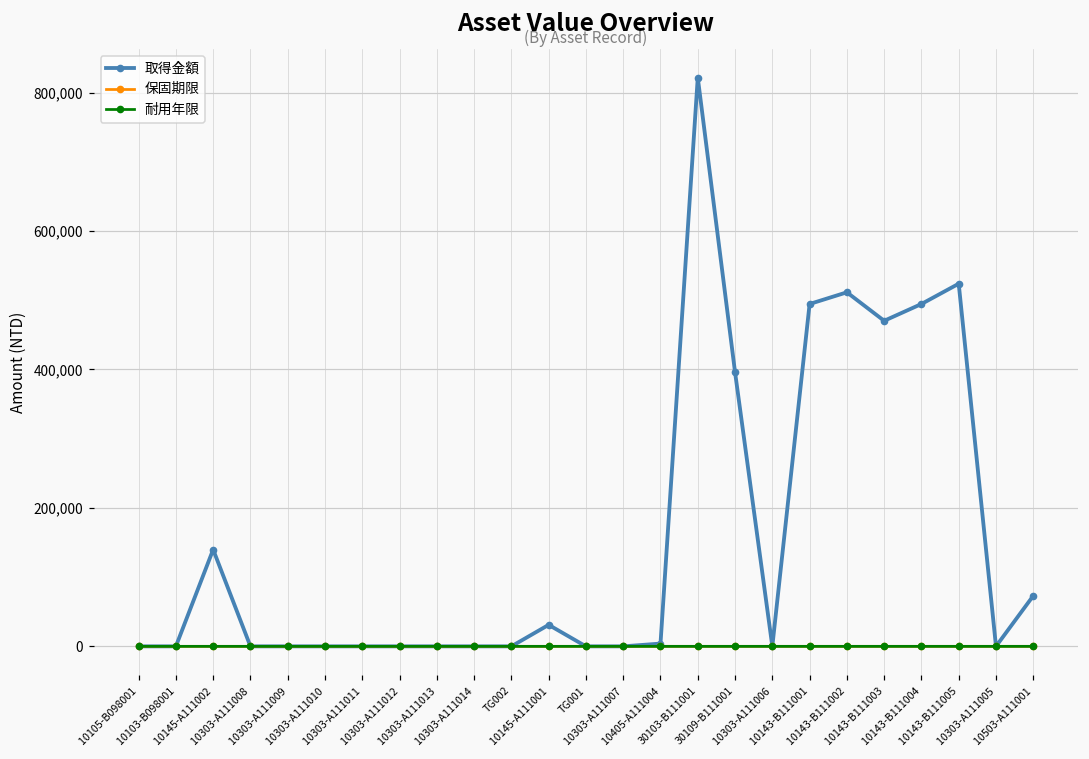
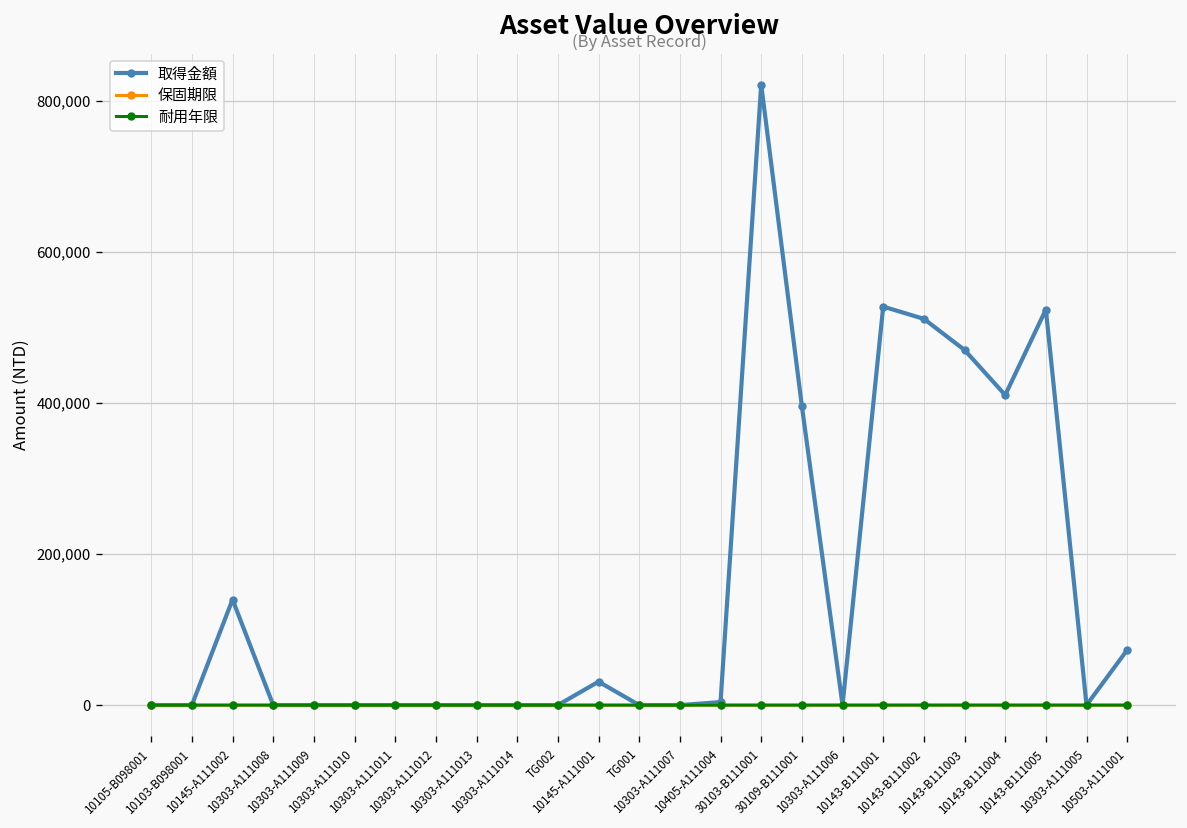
  {
    "取得金額": {
      "10145-A111002": "140,000",
      "10145-A111001": "30,000",
      "30103-B111001": "820,000",
      "30109-B111001": "400,000",
-     "10143-B111001": "490,000",
+     "10143-B111001": "530,000",
      "10143-B111002": "510,000",
      "10143-B111003": "470,000",
-     "10143-B111004": "490,000",
+     "10143-B111004": "410,000",
      "10143-B111005": "520,000",
      "10503-A111001": "70,000"
    },
    "耐用年限": {
      "10145-A111002": "0",
      "10145-A111001": "0",
      "30103-B111001": "0",
      "30109-B111001": "0",
      "10143-B111001": "0",
      "10143-B111002": "0",
      "10143-B111003": "0",
      "10143-B111004": "0",
      "10143-B111005": "0",
      "10503-A111001": "0"
    }
  }
